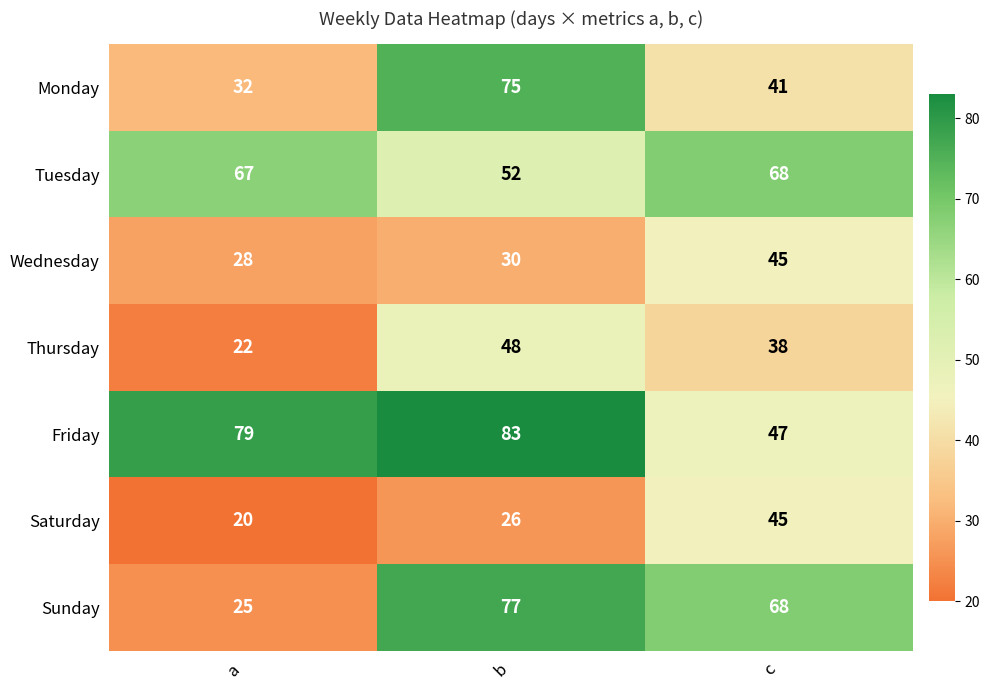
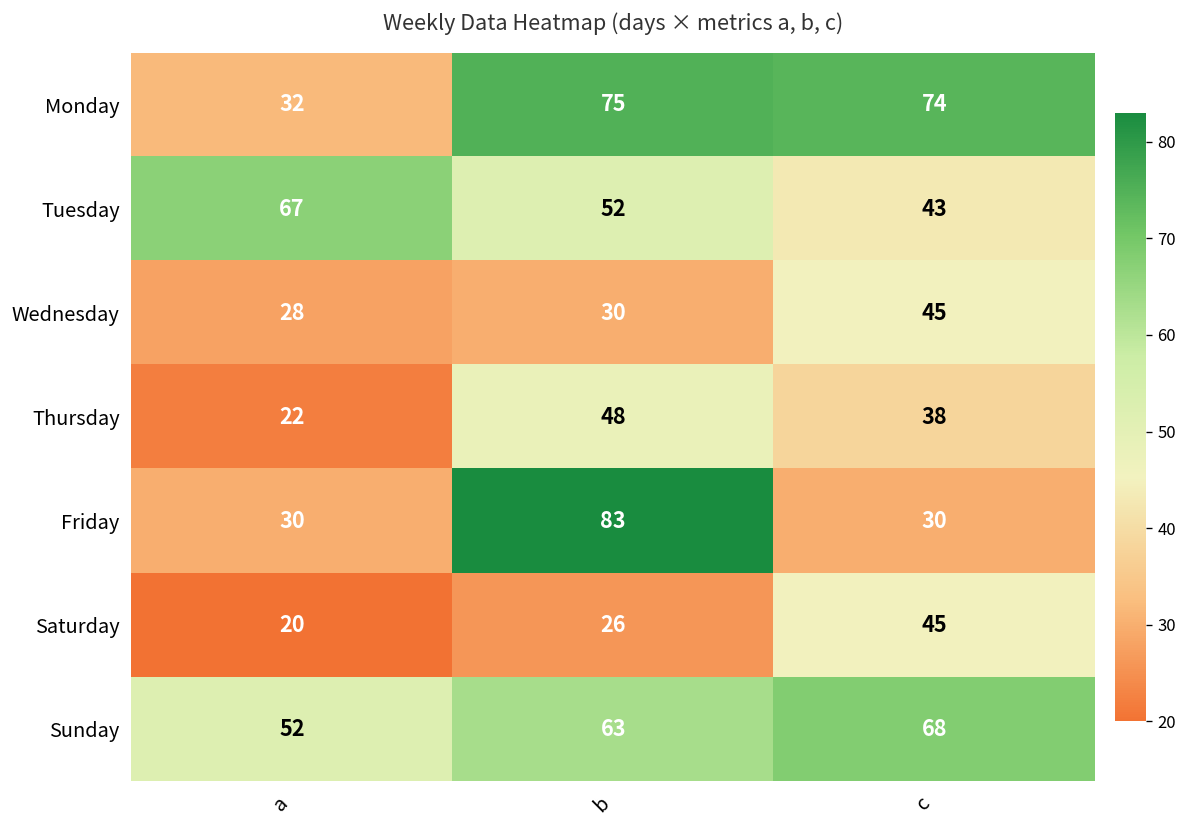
  {
    "Monday": {
      "a": 32,
      "b": 75,
-     "c": 41
+     "c": 74
    },
    "Tuesday": {
      "a": 67,
      "b": 52,
-     "c": 68
+     "c": 43
    },
    "Wednesday": {
      "a": 28,
      "b": 30,
      "c": 45
    },
    "Thursday": {
      "a": 22,
      "b": 48,
      "c": 38
    },
    "Friday": {
-     "a": 79,
+     "a": 30,
      "b": 83,
-     "c": 47
+     "c": 30
    },
    "Saturday": {
      "a": 20,
      "b": 26,
      "c": 45
    },
    "Sunday": {
-     "a": 25,
-     "b": 77,
+     "a": 52,
+     "b": 63,
      "c": 68
    }
  }
